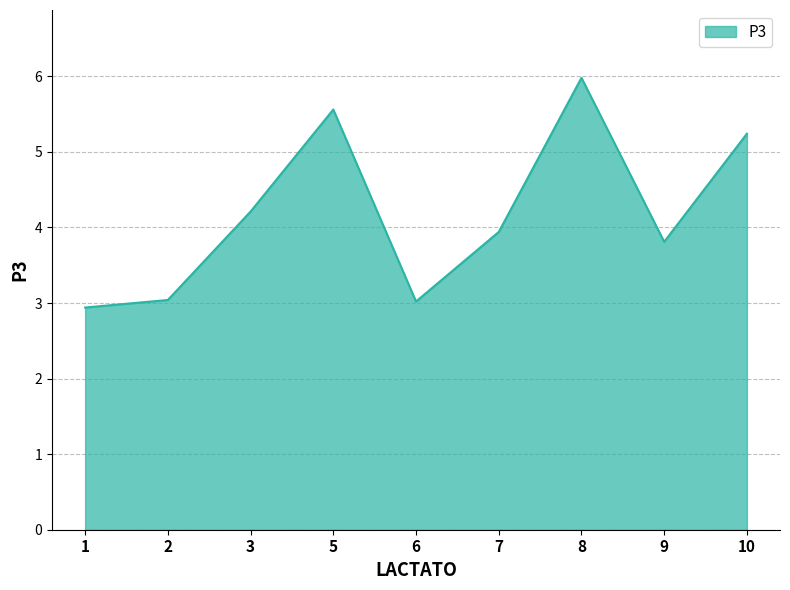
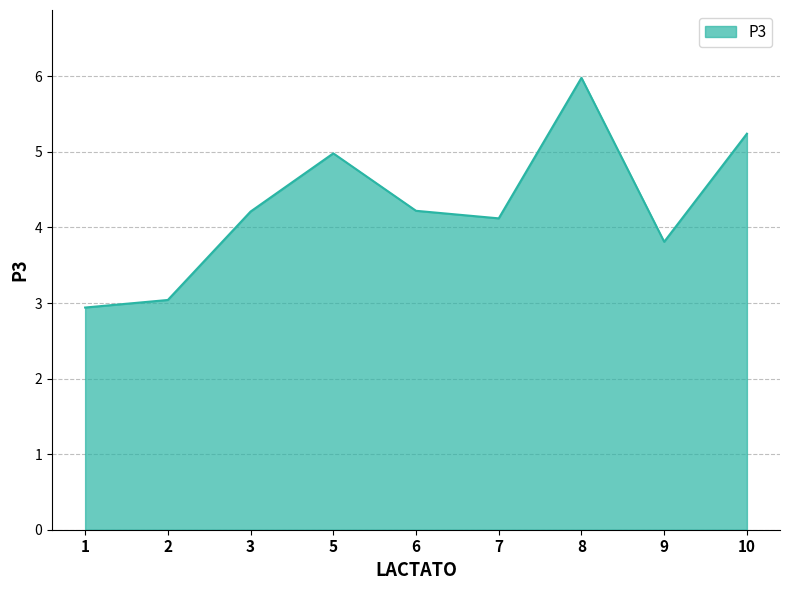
  {
    "1": 2.9,
    "2": 3.0,
    "3": 4.2,
-   "5": 5.6,
-   "6": 3.0,
-   "7": 3.9,
+   "5": 5.0,
+   "6": 4.2,
+   "7": 4.1,
    "8": 6.0,
    "9": 3.8,
    "10": 5.2
  }
